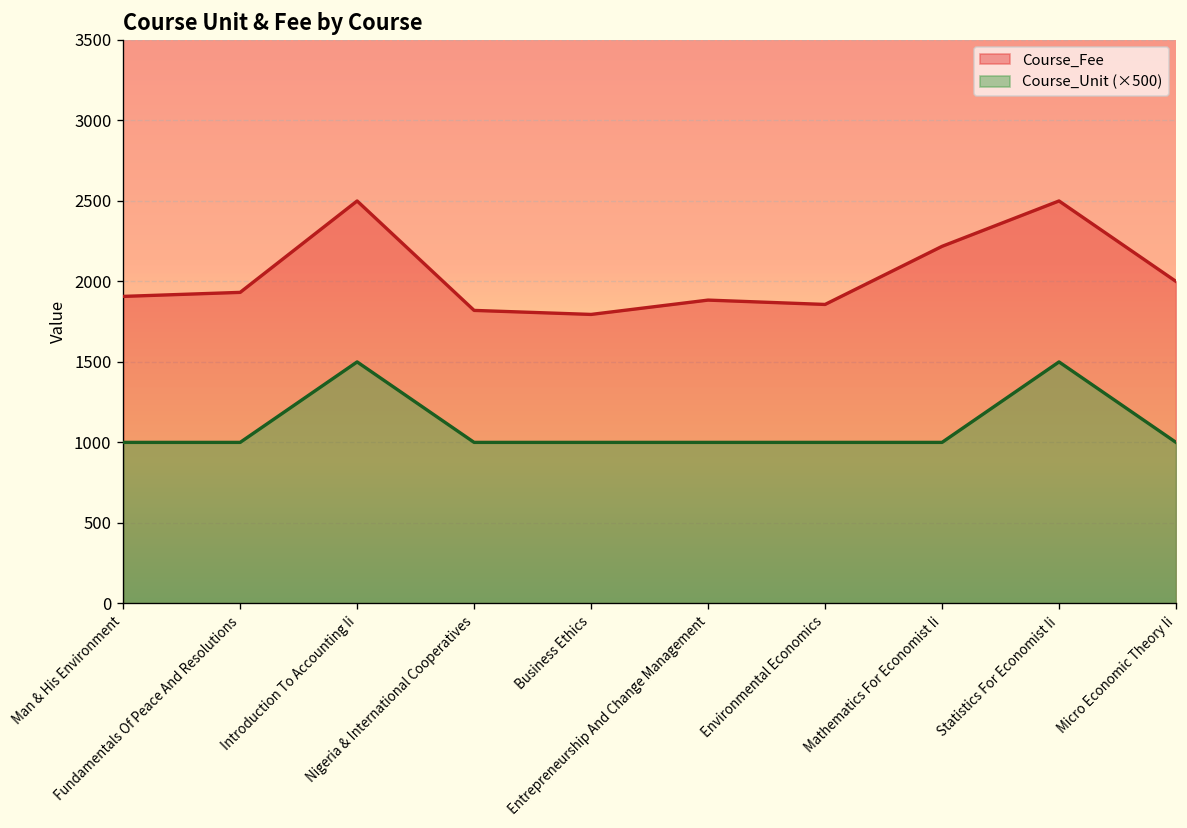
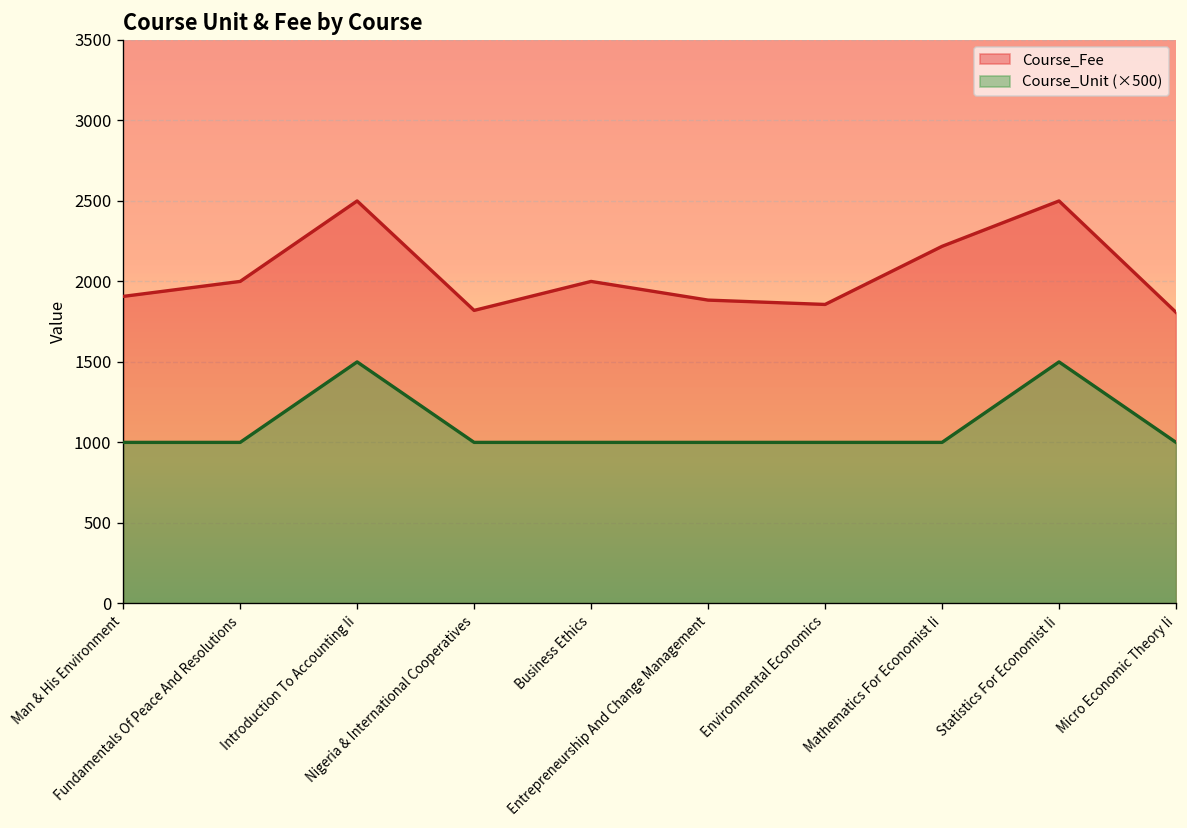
  {
    "Course_Fee": {
      "Man & His Environment": 1910,
-     "Fundamentals Of Peace And Resolutions": 1930,
+     "Fundamentals Of Peace And Resolutions": 2000,
      "Introduction To Accounting Ii": 2500,
      "Nigeria & International Cooperatives": 1820,
-     "Business Ethics": 1800,
+     "Business Ethics": 2000,
      "Entrepreneurship And Change Management": 1880,
      "Environmental Economics": 1860,
      "Mathematics For Economist Ii": 2220,
      "Statistics For Economist Ii": 2500,
-     "Micro Economic Theory Ii": 2000
+     "Micro Economic Theory Ii": 1810
    },
    "Course_Unit (×500)": {
      "Man & His Environment": 1000,
      "Fundamentals Of Peace And Resolutions": 1000,
      "Introduction To Accounting Ii": 1500,
      "Nigeria & International Cooperatives": 1000,
      "Business Ethics": 1000,
      "Entrepreneurship And Change Management": 1000,
      "Environmental Economics": 1000,
      "Mathematics For Economist Ii": 1000,
      "Statistics For Economist Ii": 1500,
      "Micro Economic Theory Ii": 1000
    }
  }
